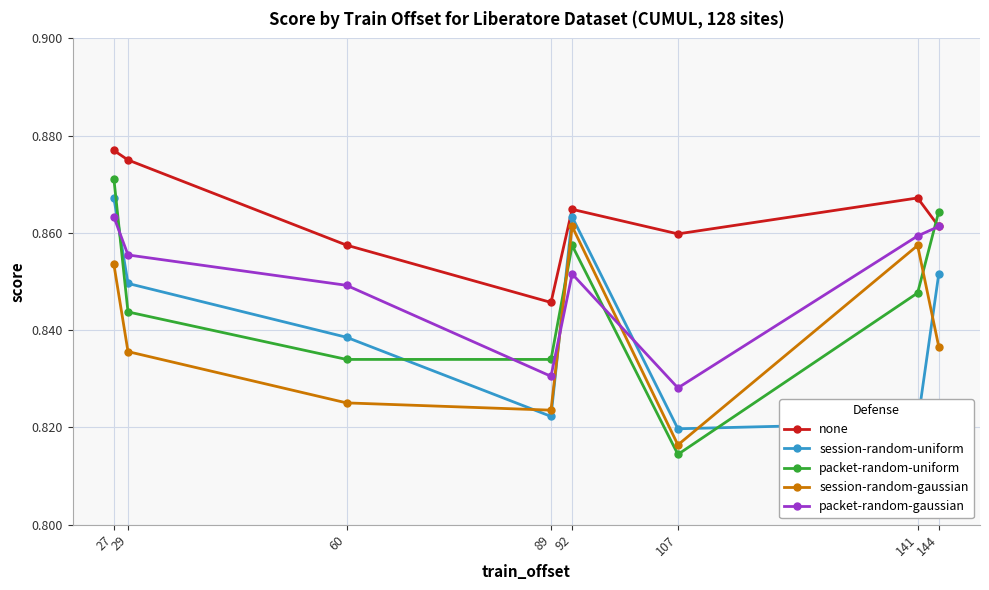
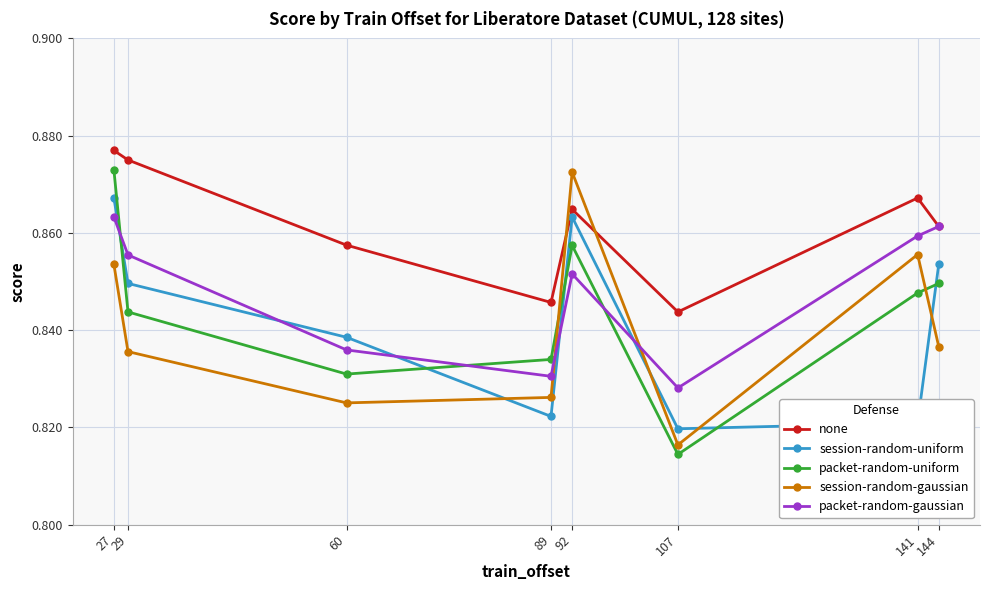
  {
    "none": {
      "27": 0.877,
      "29": 0.875,
      "60": 0.857,
      "89": 0.846,
      "92": 0.865,
-     "107": 0.860,
+     "107": 0.844,
      "141": 0.867
    },
    "session-random-uniform": {
      "27": 0.867,
      "29": 0.850,
      "60": 0.839,
      "89": 0.822,
      "92": 0.863,
      "107": 0.820,
-     "144": 0.852
+     "144": 0.854
    },
    "packet-random-uniform": {
-     "27": 0.871,
+     "27": 0.873,
      "29": 0.844,
-     "60": 0.834,
+     "60": 0.831,
      "89": 0.834,
      "92": 0.857,
      "107": 0.814,
      "141": 0.848,
-     "144": 0.864
+     "144": 0.850
    },
    "session-random-gaussian": {
      "27": 0.854,
      "29": 0.836,
      "60": 0.825,
-     "89": 0.824,
-     "92": 0.861,
+     "89": 0.826,
+     "92": 0.873,
      "107": 0.816,
-     "141": 0.857,
+     "141": 0.856,
      "144": 0.837
    },
    "packet-random-gaussian": {
      "27": 0.863,
      "29": 0.855,
-     "60": 0.849,
+     "60": 0.836,
      "89": 0.831,
      "92": 0.852,
      "107": 0.828,
      "141": 0.859
    }
  }
